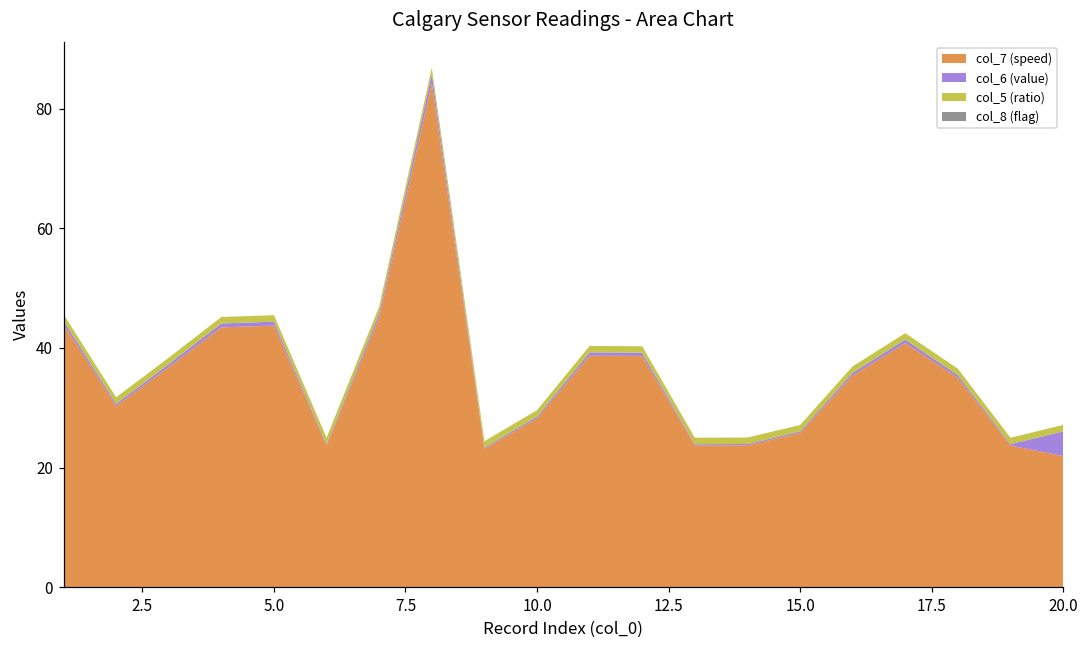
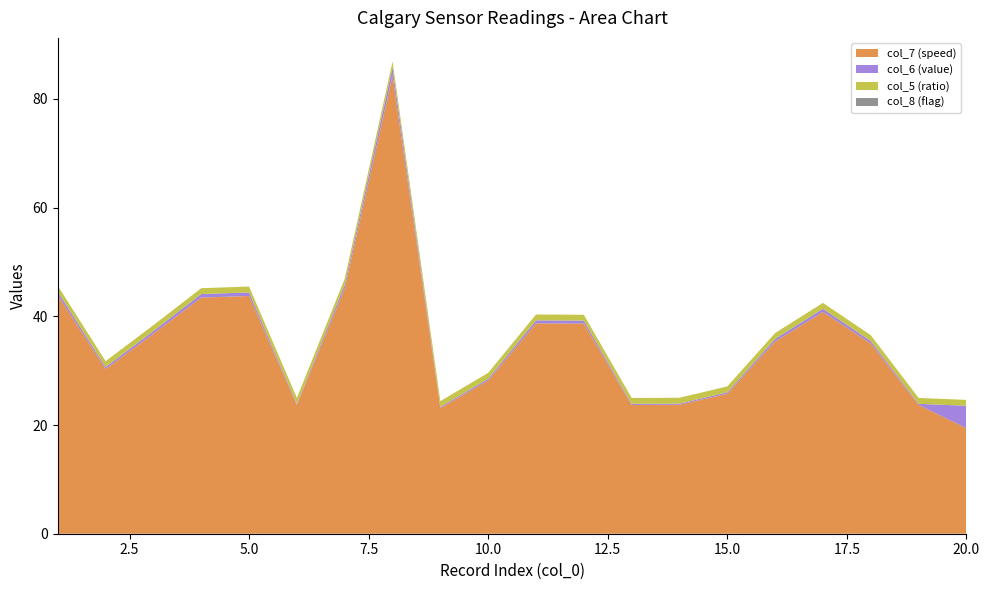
  {
    "col_7 (speed)": {
      "5.0": 44,
-     "20.0": 22
+     "20.0": 19
    },
    "col_6 (value)": {
      "5.0": 1,
      "20.0": 4
    }
  }
